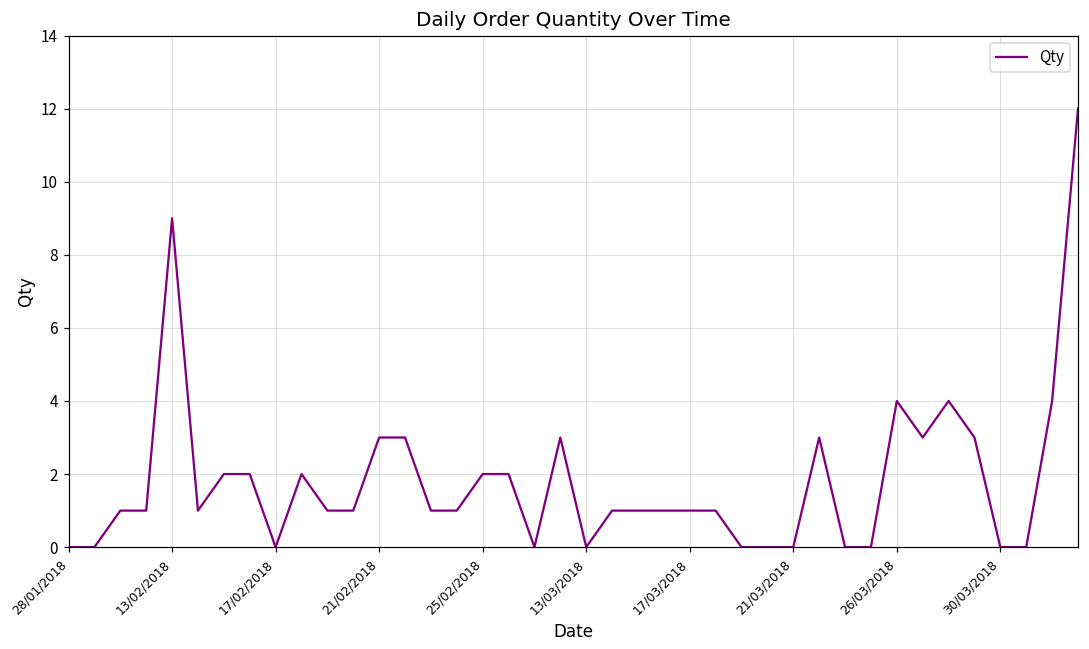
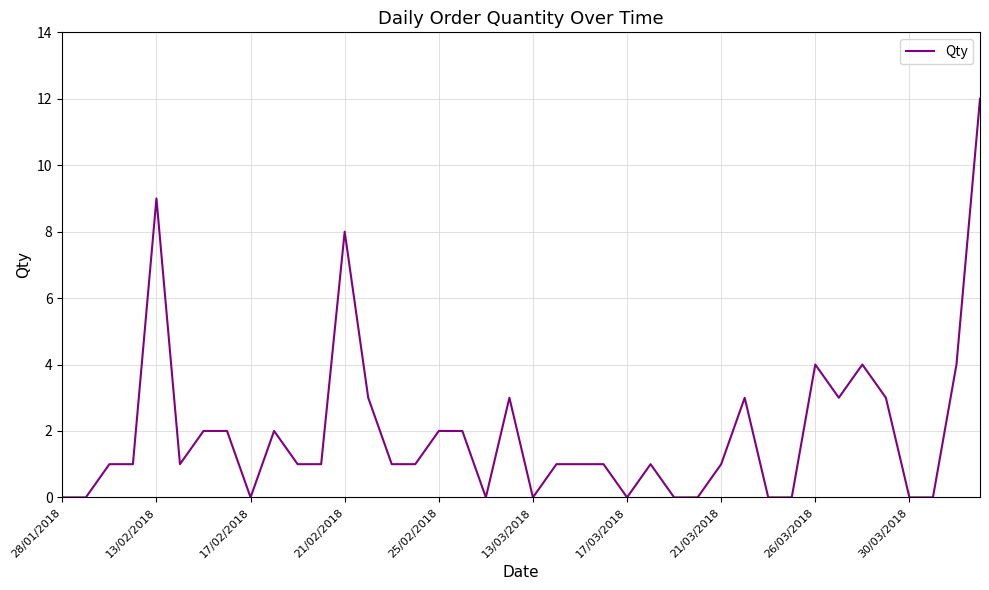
  {
    "28/01/2018": 0,
    "13/02/2018": 9,
    "17/02/2018": 0,
-   "21/02/2018": 3,
+   "21/02/2018": 8,
    "25/02/2018": 2,
    "13/03/2018": 0,
-   "17/03/2018": 1,
-   "21/03/2018": 0,
+   "17/03/2018": 0,
+   "21/03/2018": 1,
    "26/03/2018": 4,
    "30/03/2018": 0
  }
